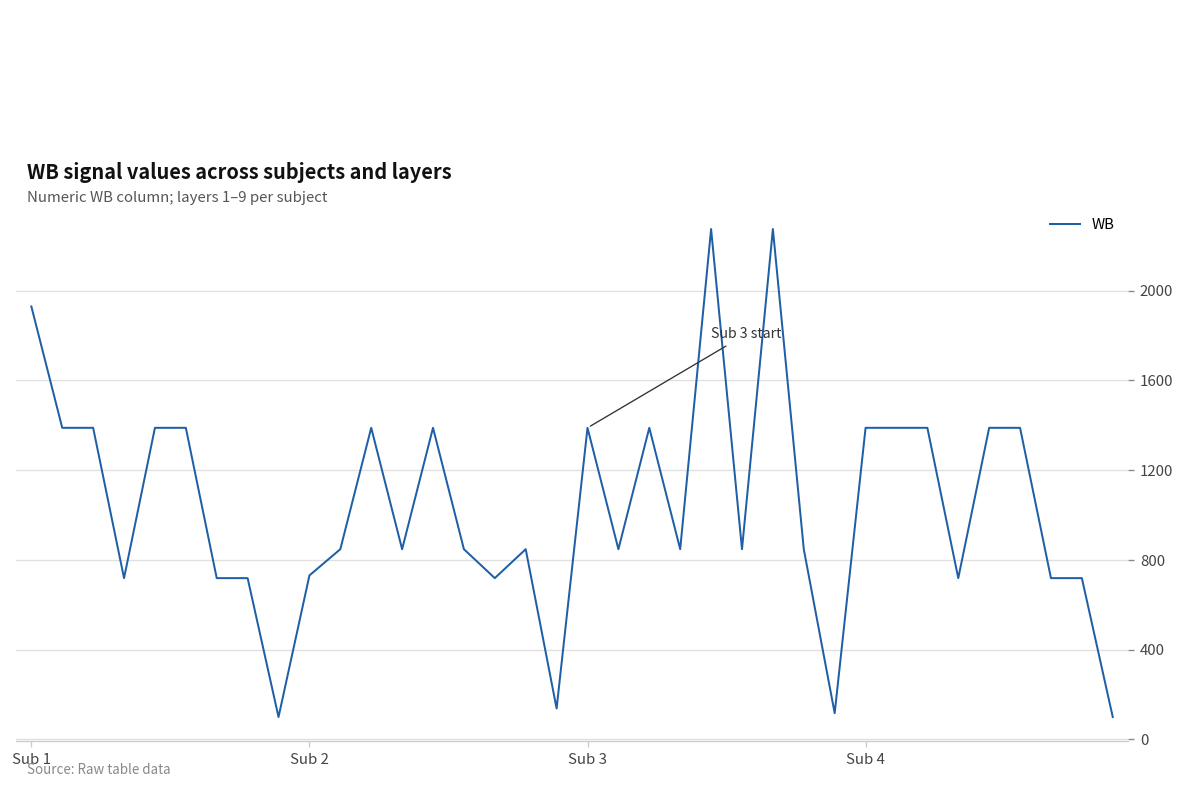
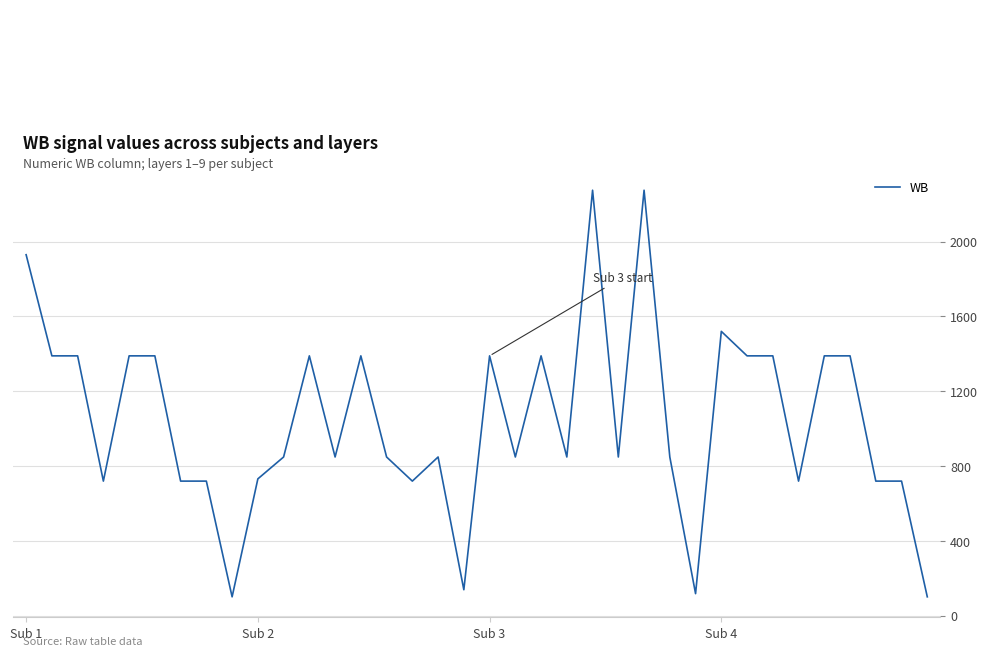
  {
    "Sub 1": 1930,
    "Sub 2": 730,
    "Sub 3": 1390,
-   "Sub 4": 1390
+   "Sub 4": 1520
  }
